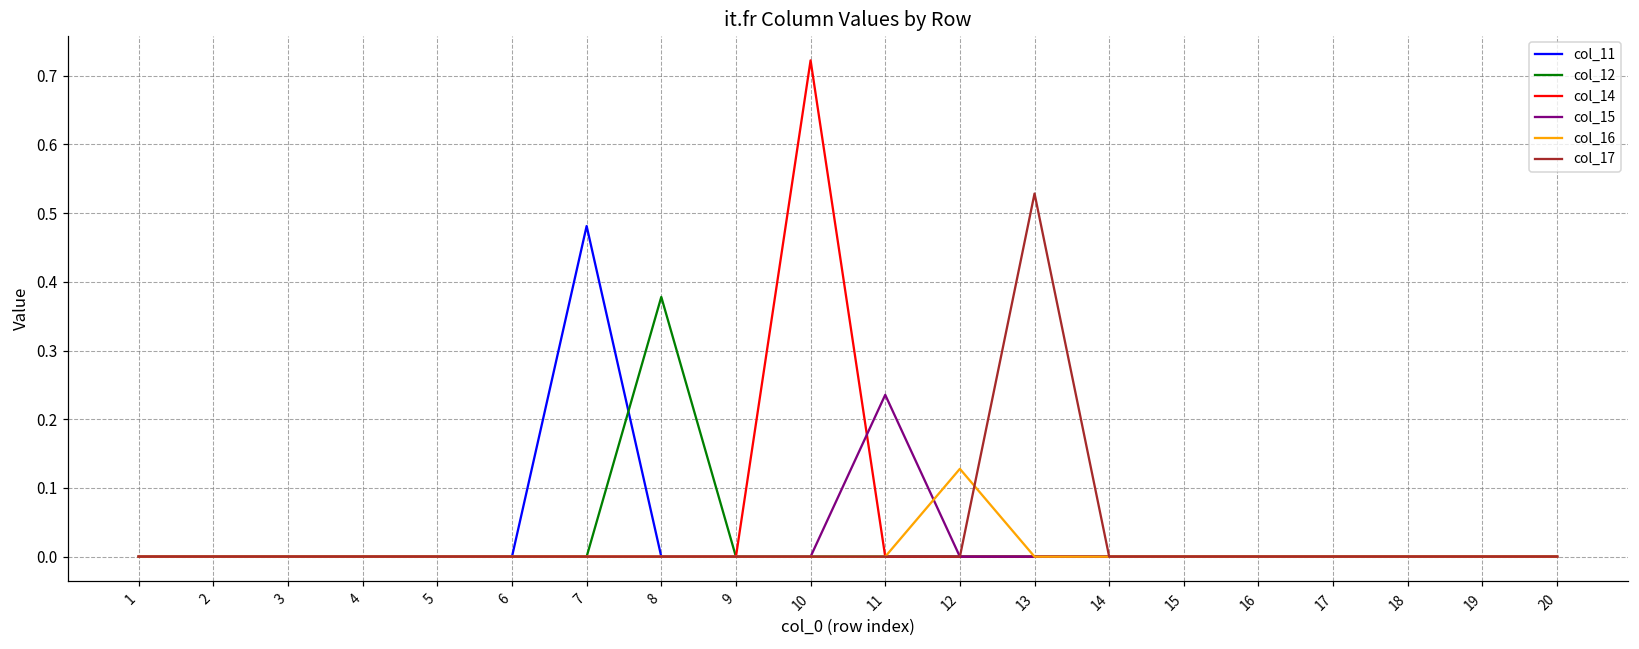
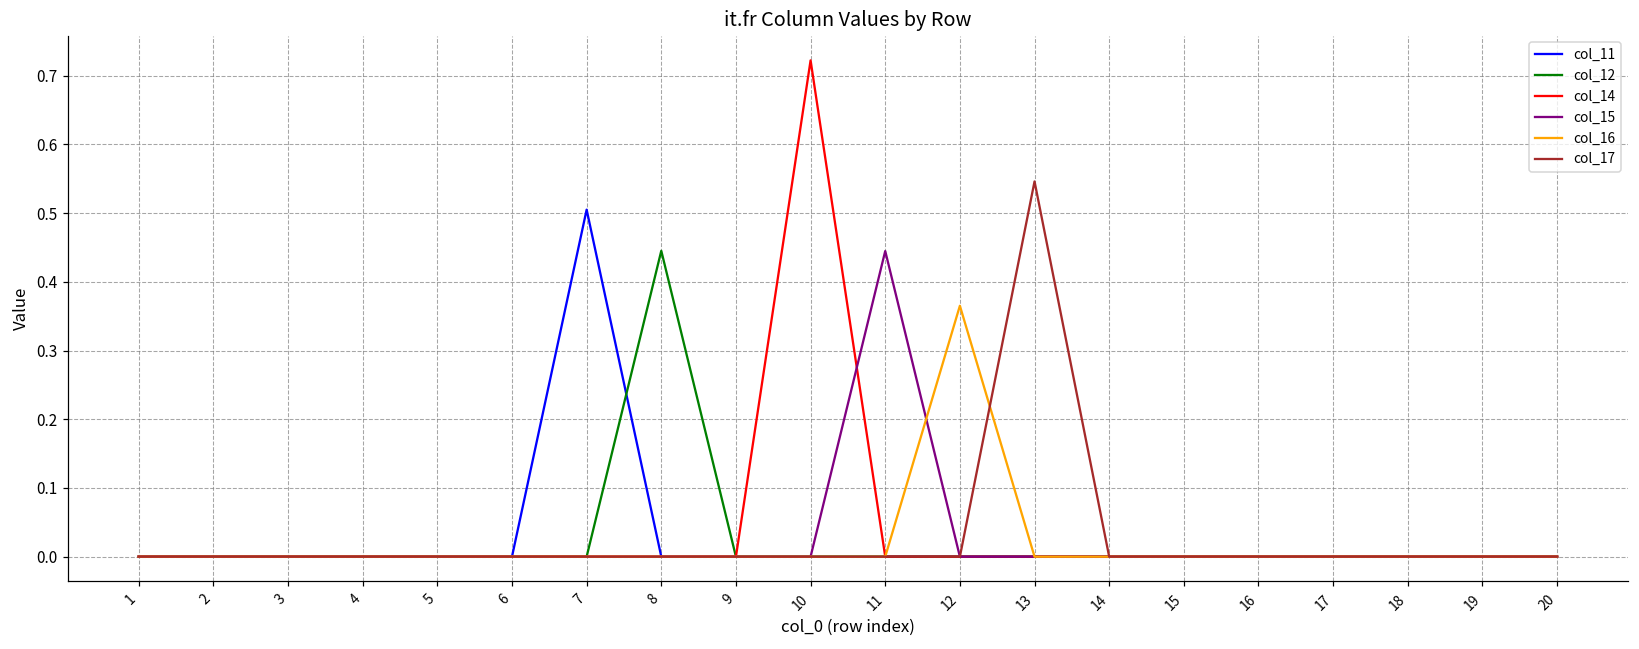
  {
    "col_11": {
-     "7": 0.48
+     "7": 0.50
    },
    "col_12": {
-     "8": 0.38
+     "8": 0.45
    },
    "col_14": {
      "10": 0.72
    },
    "col_15": {
-     "11": 0.24
+     "11": 0.44
    },
    "col_16": {
-     "12": 0.13
+     "12": 0.37
    },
    "col_17": {
-     "13": 0.53
+     "13": 0.55
    }
  }
